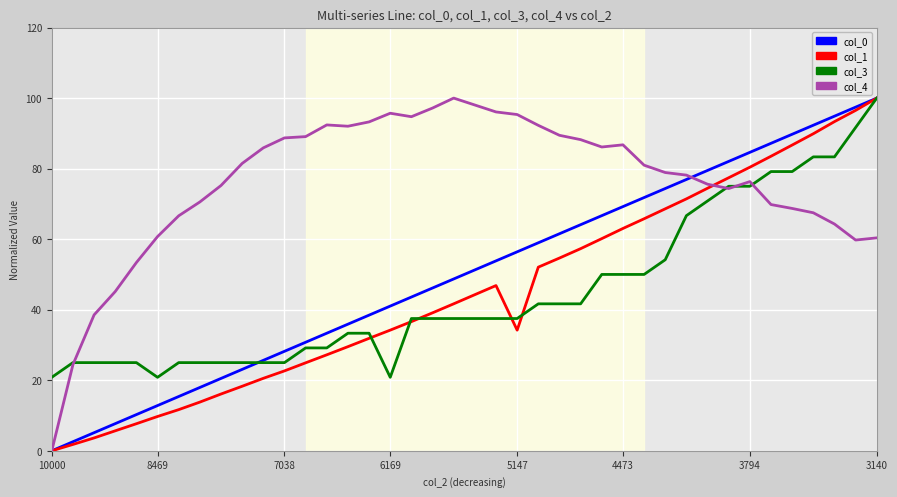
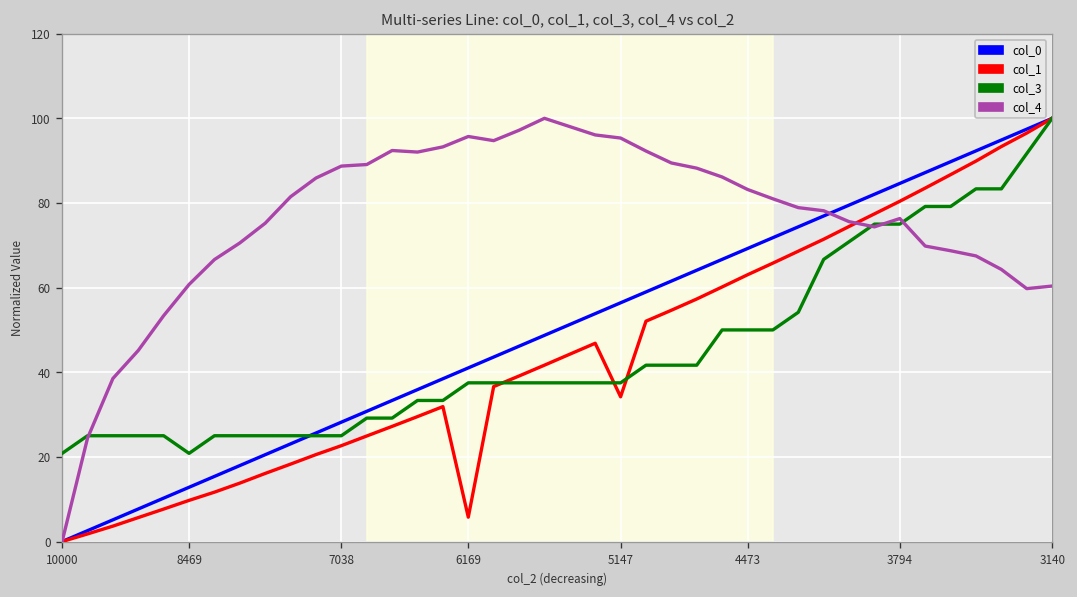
  {
    "col_0": {
      "8469": 13,
      "7038": 28,
      "6169": 41,
      "5147": 56,
      "4473": 69,
      "3794": 85
    },
    "col_1": {
      "8469": 10,
      "7038": 23,
-     "6169": 34,
+     "6169": 6,
      "5147": 34,
      "4473": 63,
      "3794": 80
    },
    "col_3": {
      "10000": 21,
      "8469": 21,
      "7038": 25,
-     "6169": 21,
+     "6169": 38,
      "5147": 38,
      "4473": 50,
      "3794": 75
    },
    "col_4": {
      "8469": 61,
      "7038": 89,
      "6169": 96,
      "5147": 95,
-     "4473": 87,
+     "4473": 83,
      "3794": 76,
      "3140": 60
    }
  }
